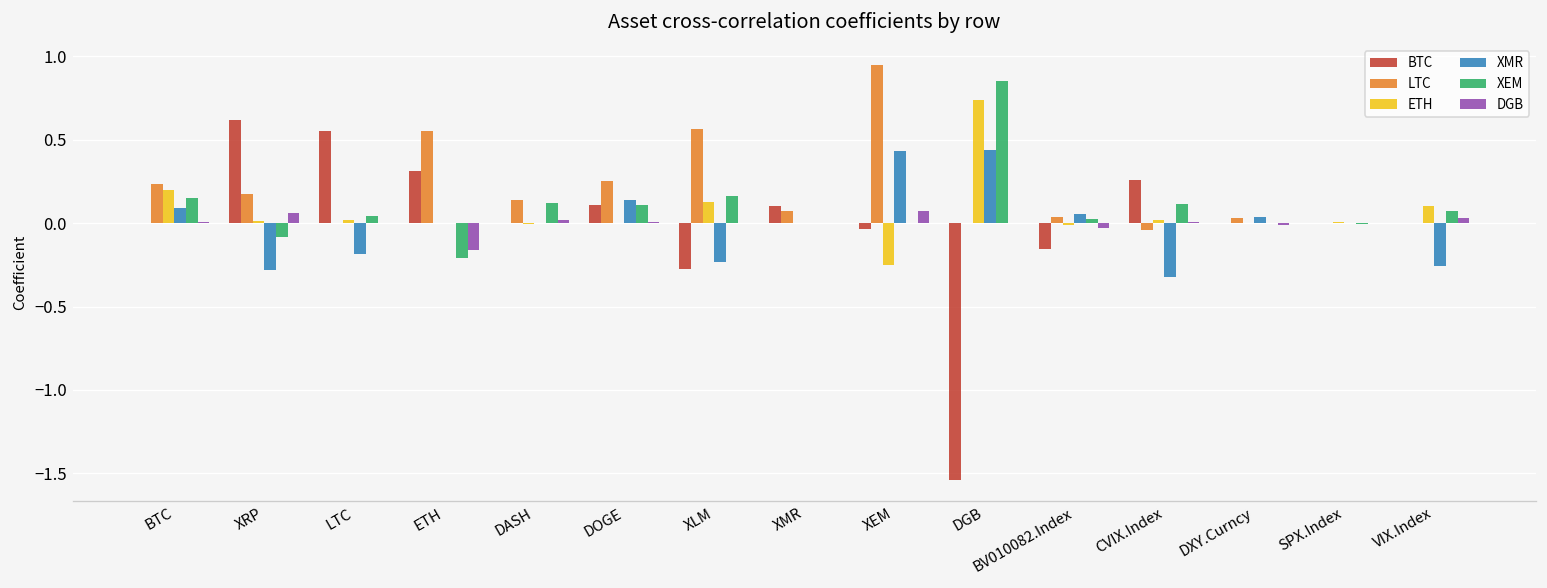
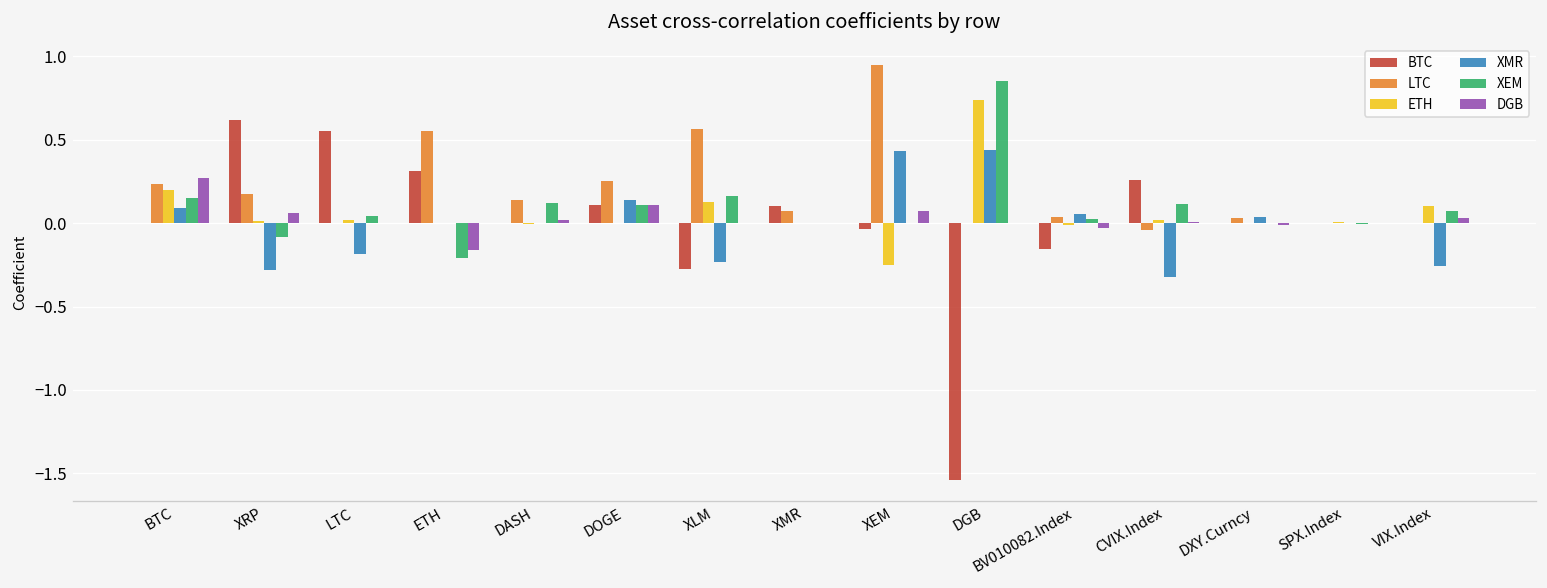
  {
    "BTC": {
      "BTC": 0.00,
      "XRP": 0.62,
      "LTC": 0.55,
      "ETH": 0.32,
      "DASH": 0.00,
      "DOGE": 0.11,
      "XLM": -0.27,
      "XMR": 0.11,
      "XEM": -0.04,
      "DGB": -1.54,
      "BV010082.Index": -0.15,
      "CVIX.Index": 0.26,
      "DXY.Curncy": 0.00,
      "SPX.Index": 0.00
    },
    "LTC": {
      "BTC": 0.24,
      "XRP": 0.18,
      "LTC": 0.00,
      "ETH": 0.55,
      "DASH": 0.14,
      "DOGE": 0.25,
      "XLM": 0.57,
      "XMR": 0.07,
      "XEM": 0.95,
      "DGB": 0.00,
      "BV010082.Index": 0.04,
      "CVIX.Index": -0.04,
      "DXY.Curncy": 0.03,
      "SPX.Index": 0.00,
      "VIX.Index": 0.00
    },
    "ETH": {
      "BTC": 0.20,
      "LTC": 0.02,
      "ETH": 0.00,
      "DOGE": 0.00,
      "XLM": 0.13,
      "XMR": 0.00,
      "XEM": -0.25,
      "DGB": 0.74,
      "CVIX.Index": 0.02,
      "DXY.Curncy": 0.00,
      "VIX.Index": 0.10
    },
    "XMR": {
      "BTC": 0.09,
      "XRP": -0.28,
      "LTC": -0.19,
      "ETH": 0.00,
      "DOGE": 0.14,
      "XLM": -0.23,
      "XMR": 0.00,
      "XEM": 0.43,
      "DGB": 0.44,
      "BV010082.Index": 0.05,
      "CVIX.Index": -0.32,
      "DXY.Curncy": 0.03,
      "SPX.Index": 0.00,
      "VIX.Index": -0.26
    },
    "XEM": {
      "BTC": 0.15,
      "XRP": -0.08,
      "LTC": 0.04,
      "ETH": -0.21,
      "DASH": 0.12,
      "DOGE": 0.11,
      "XLM": 0.16,
      "XMR": 0.00,
      "XEM": 0.00,
      "DGB": 0.85,
      "BV010082.Index": 0.03,
      "CVIX.Index": 0.12,
      "DXY.Curncy": 0.00,
      "VIX.Index": 0.07
    },
    "DGB": {
-     "BTC": 0.01,
+     "BTC": 0.27,
      "XRP": 0.06,
      "ETH": -0.16,
      "DASH": 0.02,
-     "DOGE": 0.01,
+     "DOGE": 0.11,
      "XLM": 0.00,
      "XMR": 0.00,
      "XEM": 0.07,
      "DGB": 0.00,
      "BV010082.Index": -0.03,
      "VIX.Index": 0.03
    }
  }
